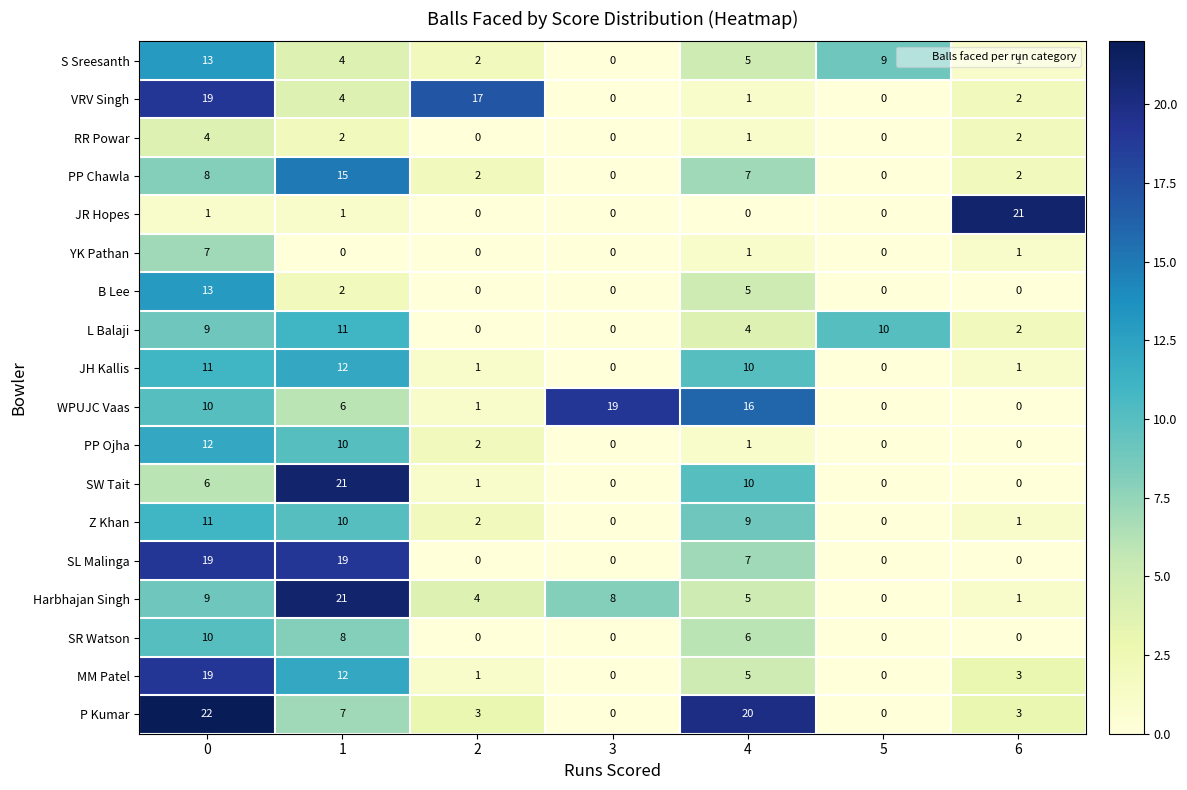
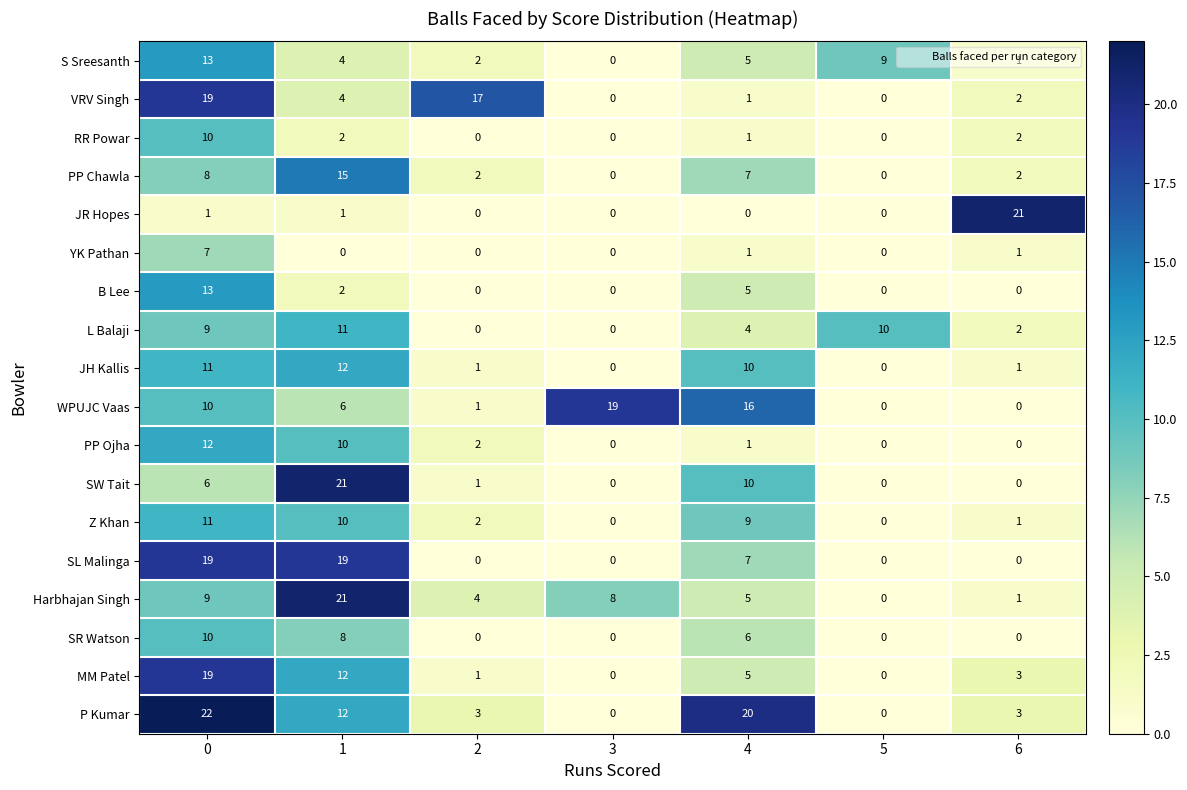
  {
    "S Sreesanth": {
      "0": 13,
      "1": 4,
      "2": 2,
      "3": 0,
      "4": 5,
      "5": 9
    },
    "VRV Singh": {
      "0": 19,
      "1": 4,
      "2": 17,
      "3": 0,
      "4": 1,
      "5": 0,
      "6": 2
    },
    "RR Powar": {
-     "0": 4,
+     "0": 10,
      "1": 2,
      "2": 0,
      "3": 0,
      "4": 1,
      "5": 0,
      "6": 2
    },
    "PP Chawla": {
      "0": 8,
      "1": 15,
      "2": 2,
      "3": 0,
      "4": 7,
      "5": 0,
      "6": 2
    },
    "JR Hopes": {
      "0": 1,
      "1": 1,
      "2": 0,
      "3": 0,
      "4": 0,
      "5": 0,
      "6": 21
    },
    "YK Pathan": {
      "0": 7,
      "1": 0,
      "2": 0,
      "3": 0,
      "4": 1,
      "5": 0,
      "6": 1
    },
    "B Lee": {
      "0": 13,
      "1": 2,
      "2": 0,
      "3": 0,
      "4": 5,
      "5": 0,
      "6": 0
    },
    "L Balaji": {
      "0": 9,
      "1": 11,
      "2": 0,
      "3": 0,
      "4": 4,
      "5": 10,
      "6": 2
    },
    "JH Kallis": {
      "0": 11,
      "1": 12,
      "2": 1,
      "3": 0,
      "4": 10,
      "5": 0,
      "6": 1
    },
    "WPUJC Vaas": {
      "0": 10,
      "1": 6,
      "2": 1,
      "3": 19,
      "4": 16,
      "5": 0,
      "6": 0
    },
    "PP Ojha": {
      "0": 12,
      "1": 10,
      "2": 2,
      "3": 0,
      "4": 1,
      "5": 0,
      "6": 0
    },
    "SW Tait": {
      "0": 6,
      "1": 21,
      "2": 1,
      "3": 0,
      "4": 10,
      "5": 0,
      "6": 0
    },
    "Z Khan": {
      "0": 11,
      "1": 10,
      "2": 2,
      "3": 0,
      "4": 9,
      "5": 0,
      "6": 1
    },
    "SL Malinga": {
      "0": 19,
      "1": 19,
      "2": 0,
      "3": 0,
      "4": 7,
      "5": 0,
      "6": 0
    },
    "Harbhajan Singh": {
      "0": 9,
      "1": 21,
      "2": 4,
      "3": 8,
      "4": 5,
      "5": 0,
      "6": 1
    },
    "SR Watson": {
      "0": 10,
      "1": 8,
      "2": 0,
      "3": 0,
      "4": 6,
      "5": 0,
      "6": 0
    },
    "MM Patel": {
      "0": 19,
      "1": 12,
      "2": 1,
      "3": 0,
      "4": 5,
      "5": 0,
      "6": 3
    },
    "P Kumar": {
      "0": 22,
-     "1": 7,
+     "1": 12,
      "2": 3,
      "3": 0,
      "4": 20,
      "5": 0,
      "6": 3
    }
  }
